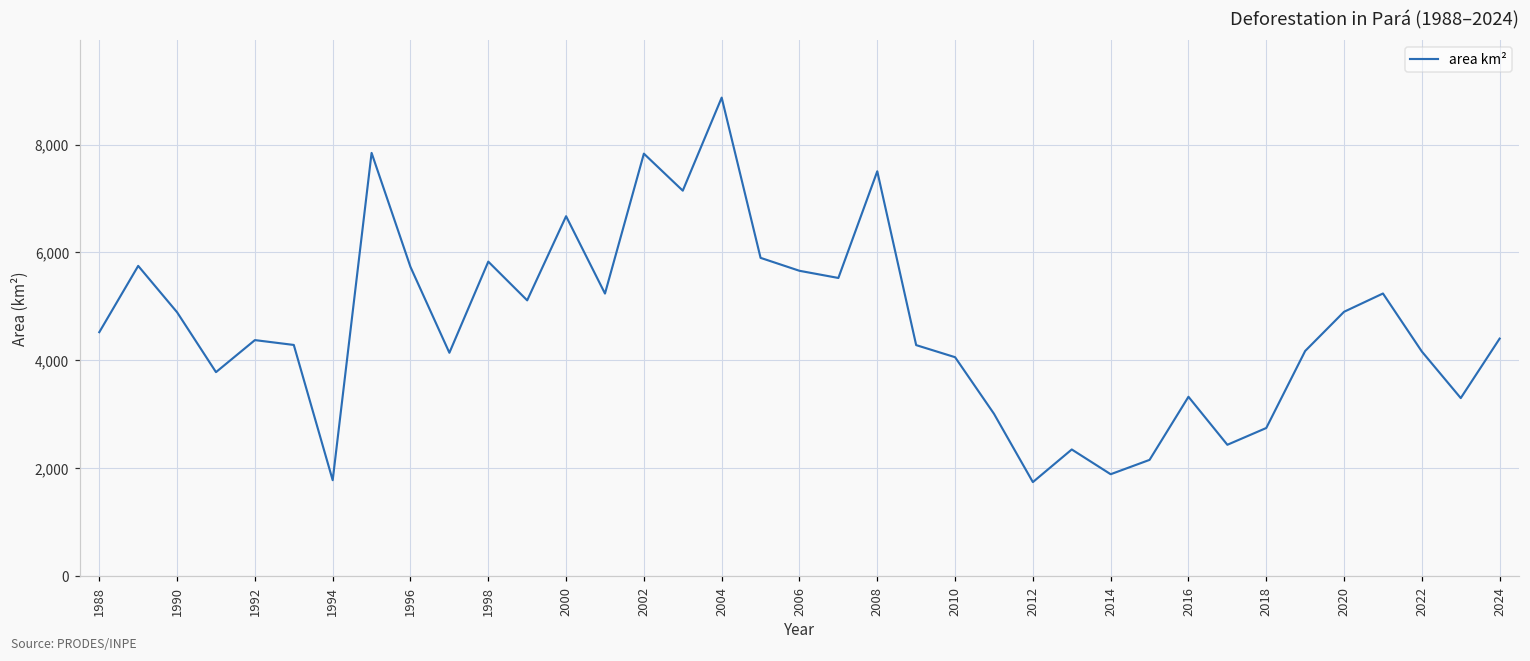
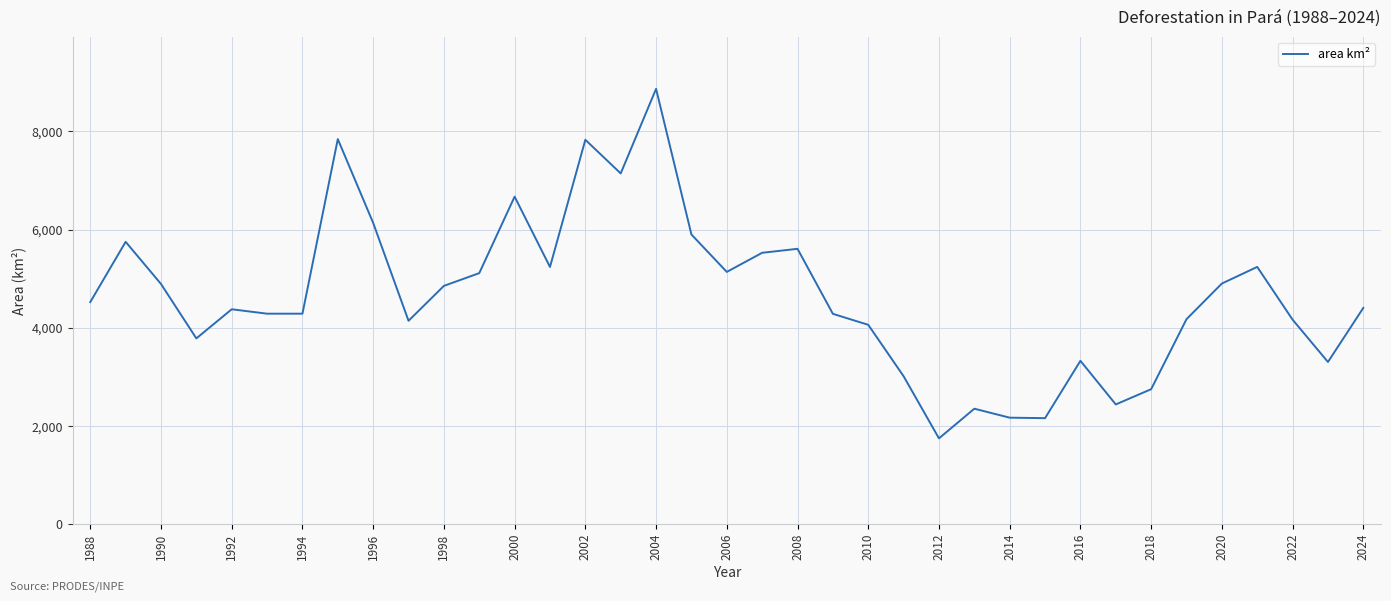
  {
    "1988": "4,500",
    "1990": "4,900",
    "1992": "4,400",
-   "1994": "1,800",
-   "1996": "5,700",
-   "1998": "5,800",
+   "1994": "4,300",
+   "1996": "6,100",
+   "1998": "4,900",
    "2000": "6,700",
    "2002": "7,800",
    "2004": "8,900",
-   "2006": "5,700",
-   "2008": "7,500",
+   "2006": "5,100",
+   "2008": "5,600",
    "2010": "4,100",
    "2012": "1,700",
-   "2014": "1,900",
+   "2014": "2,200",
    "2016": "3,300",
    "2018": "2,700",
    "2020": "4,900",
    "2022": "4,200",
    "2024": "4,400"
  }
